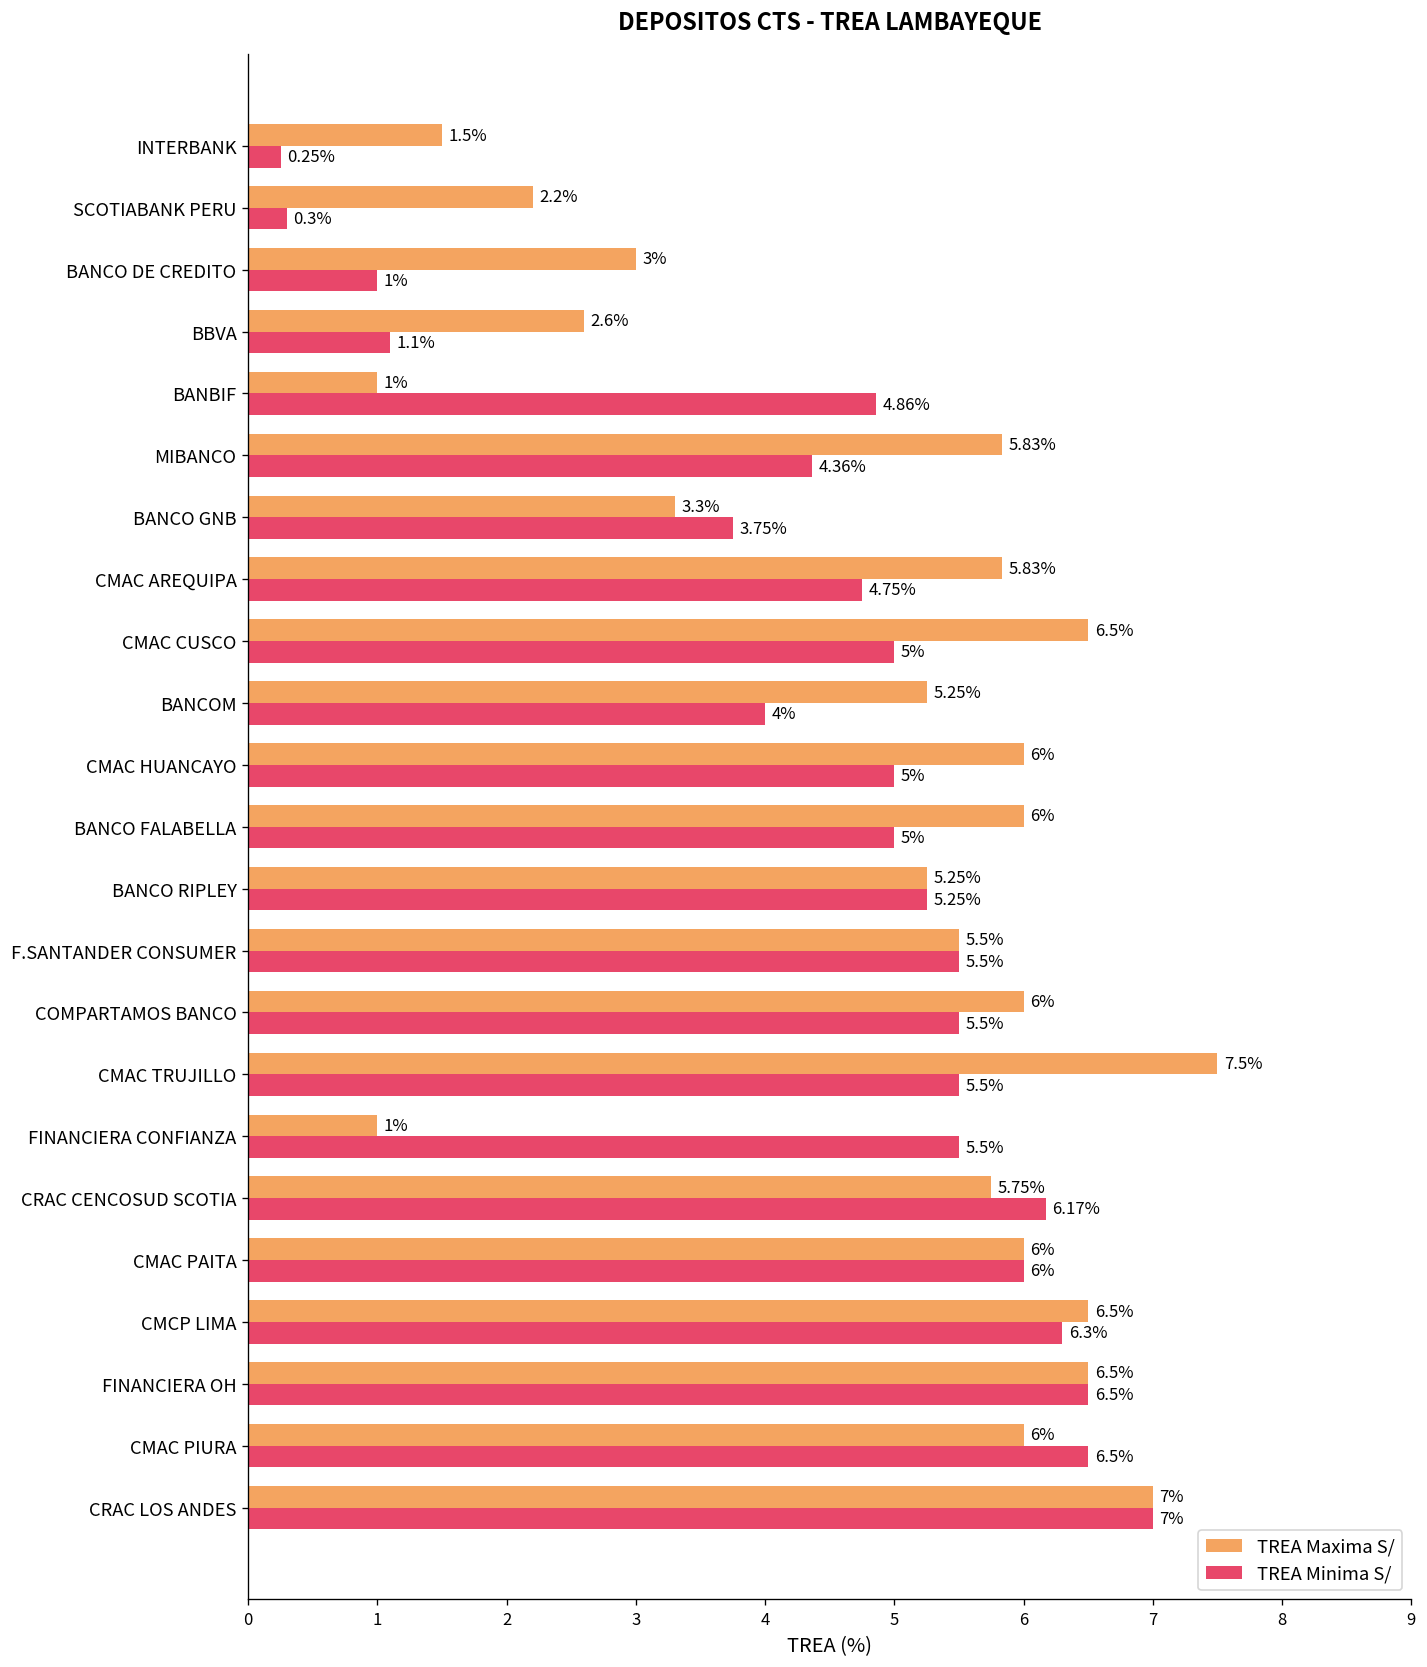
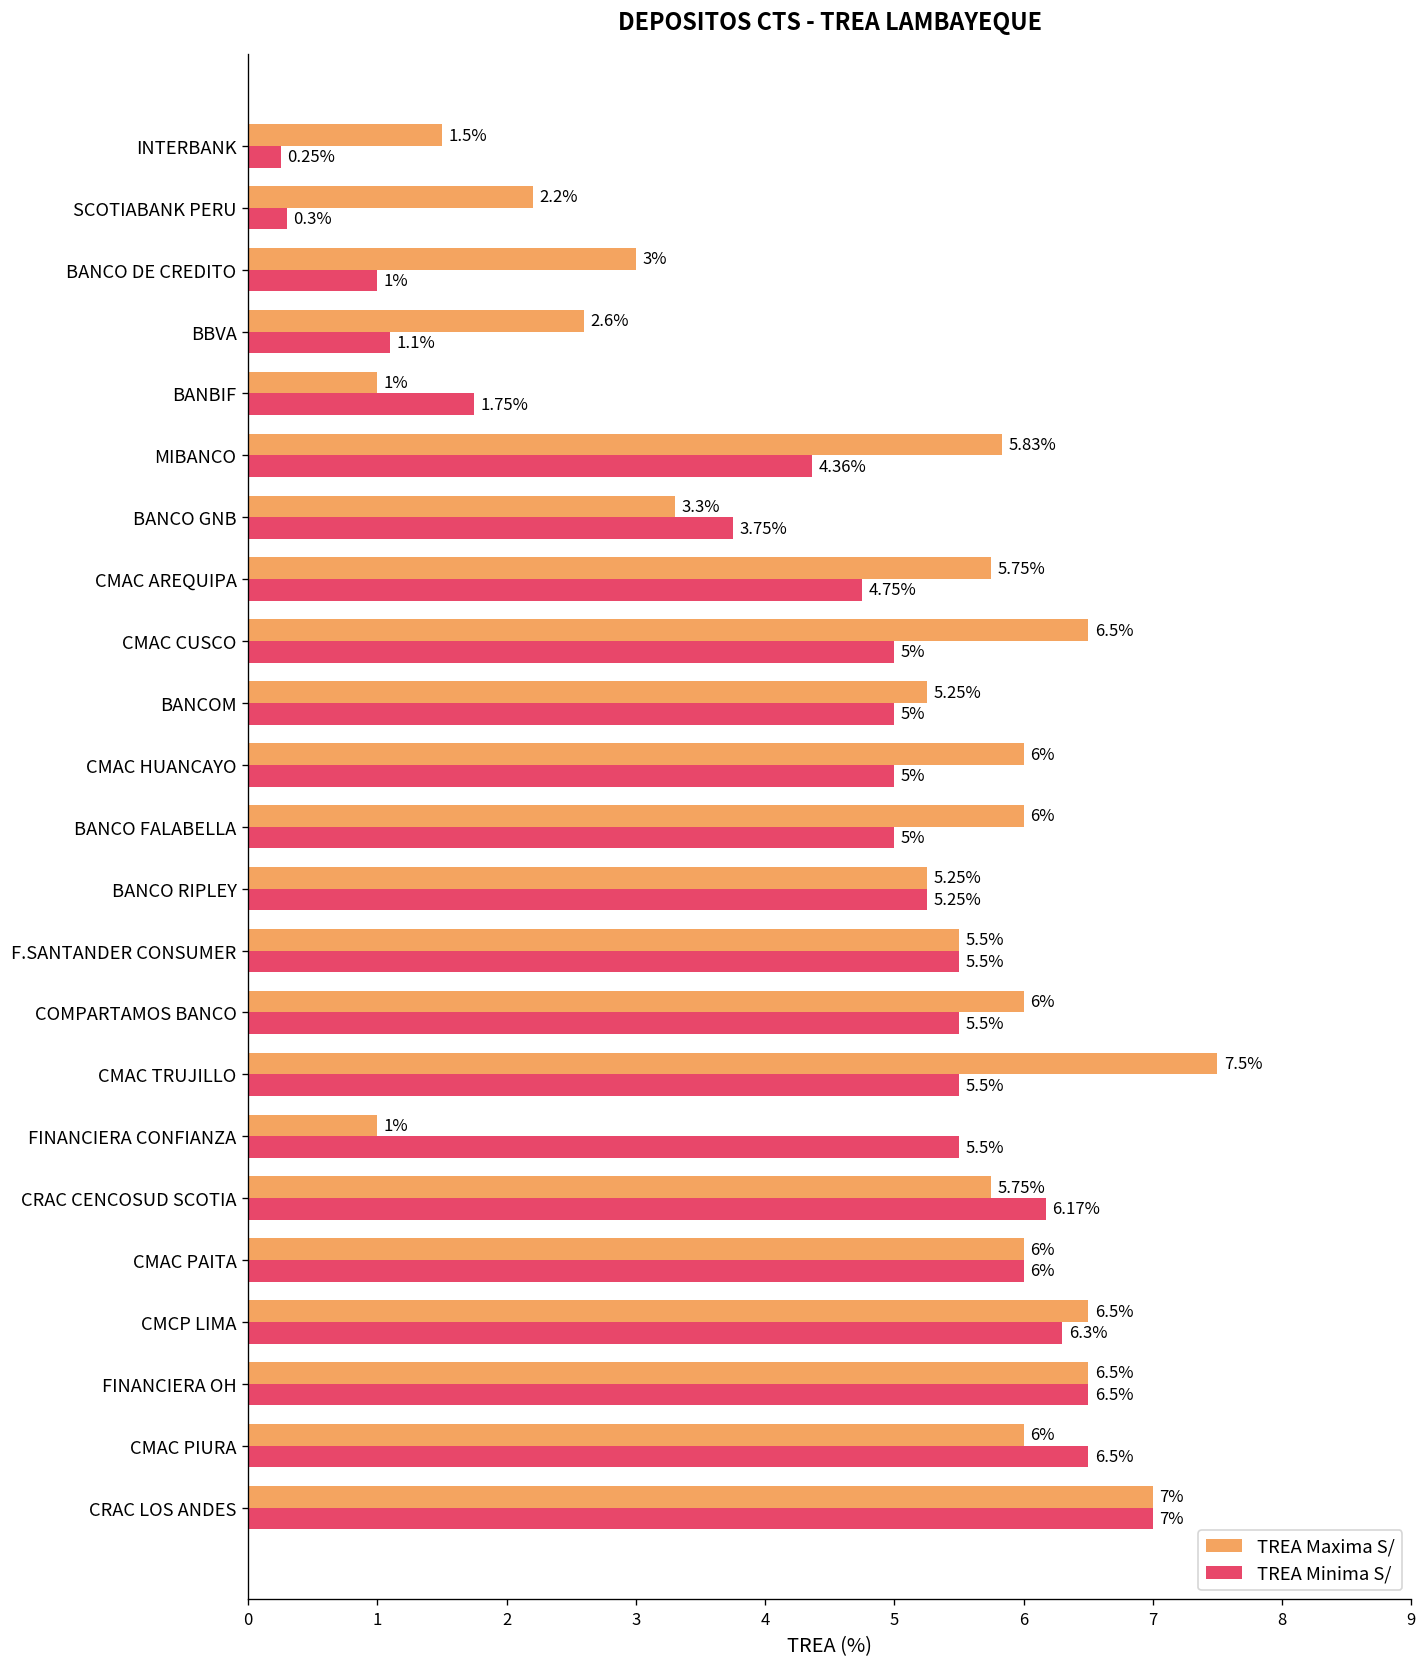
  {
    "TREA Maxima S/": {
      "INTERBANK": "1.5%",
      "SCOTIABANK PERU": "2.2%",
      "BANCO DE CREDITO": "3%",
      "BBVA": "2.6%",
      "BANBIF": "1%",
      "MIBANCO": "5.83%",
      "BANCO GNB": "3.3%",
-     "CMAC AREQUIPA": "5.83%",
+     "CMAC AREQUIPA": "5.75%",
      "CMAC CUSCO": "6.5%",
      "BANCOM": "5.25%",
      "CMAC HUANCAYO": "6%",
      "BANCO FALABELLA": "6%",
      "BANCO RIPLEY": "5.25%",
      "F.SANTANDER CONSUMER": "5.5%",
      "COMPARTAMOS BANCO": "6%",
      "CMAC TRUJILLO": "7.5%",
      "FINANCIERA CONFIANZA": "1%",
      "CRAC CENCOSUD SCOTIA": "5.75%",
      "CMAC PAITA": "6%",
      "CMCP LIMA": "6.5%",
      "FINANCIERA OH": "6.5%",
      "CMAC PIURA": "6%",
      "CRAC LOS ANDES": "7%"
    },
    "TREA Minima S/": {
      "INTERBANK": "0.25%",
      "SCOTIABANK PERU": "0.3%",
      "BANCO DE CREDITO": "1%",
      "BBVA": "1.1%",
-     "BANBIF": "4.86%",
+     "BANBIF": "1.75%",
      "MIBANCO": "4.36%",
      "BANCO GNB": "3.75%",
      "CMAC AREQUIPA": "4.75%",
      "CMAC CUSCO": "5%",
-     "BANCOM": "4%",
+     "BANCOM": "5%",
      "CMAC HUANCAYO": "5%",
      "BANCO FALABELLA": "5%",
      "BANCO RIPLEY": "5.25%",
      "F.SANTANDER CONSUMER": "5.5%",
      "COMPARTAMOS BANCO": "5.5%",
      "CMAC TRUJILLO": "5.5%",
      "FINANCIERA CONFIANZA": "5.5%",
      "CRAC CENCOSUD SCOTIA": "6.17%",
      "CMAC PAITA": "6%",
      "CMCP LIMA": "6.3%",
      "FINANCIERA OH": "6.5%",
      "CMAC PIURA": "6.5%",
      "CRAC LOS ANDES": "7%"
    }
  }
